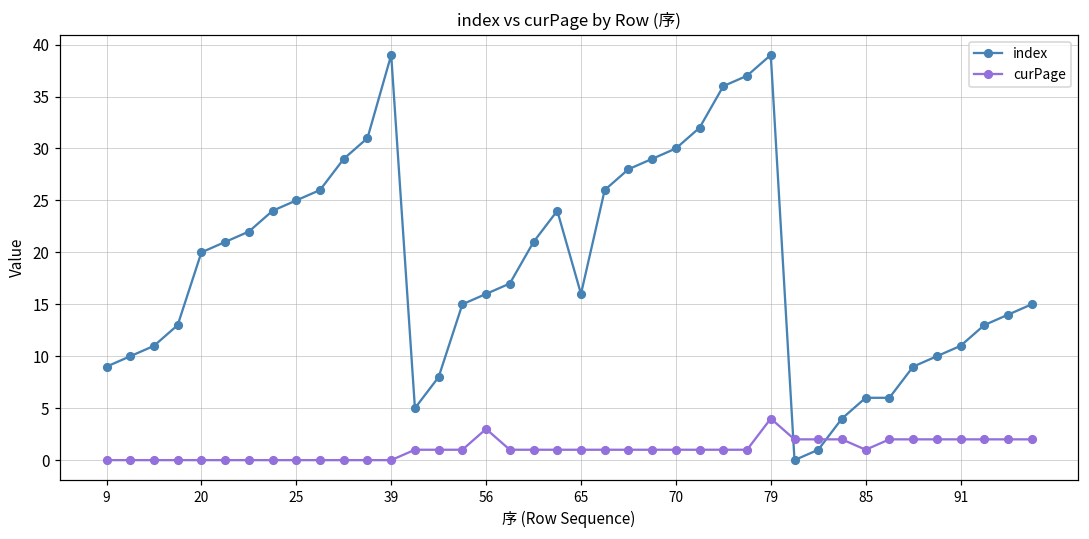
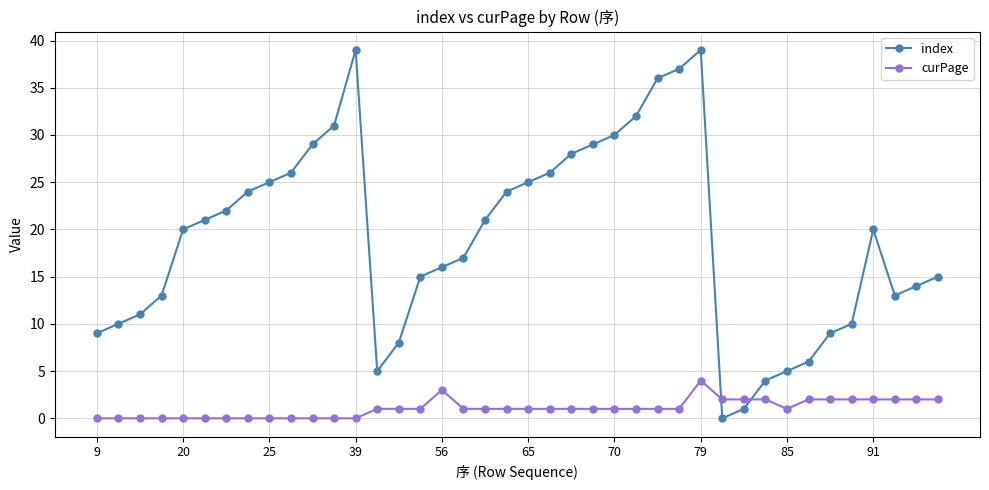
  {
    "index": {
      "20": 20,
      "56": 16,
-     "65": 16,
+     "65": 25,
      "70": 30,
      "79": 39,
-     "85": 6,
-     "91": 11
+     "85": 5,
+     "91": 20
    },
    "curPage": {
      "20": 0,
      "56": 3,
      "65": 1,
      "70": 1,
      "79": 4,
      "85": 1,
      "91": 2
    }
  }
